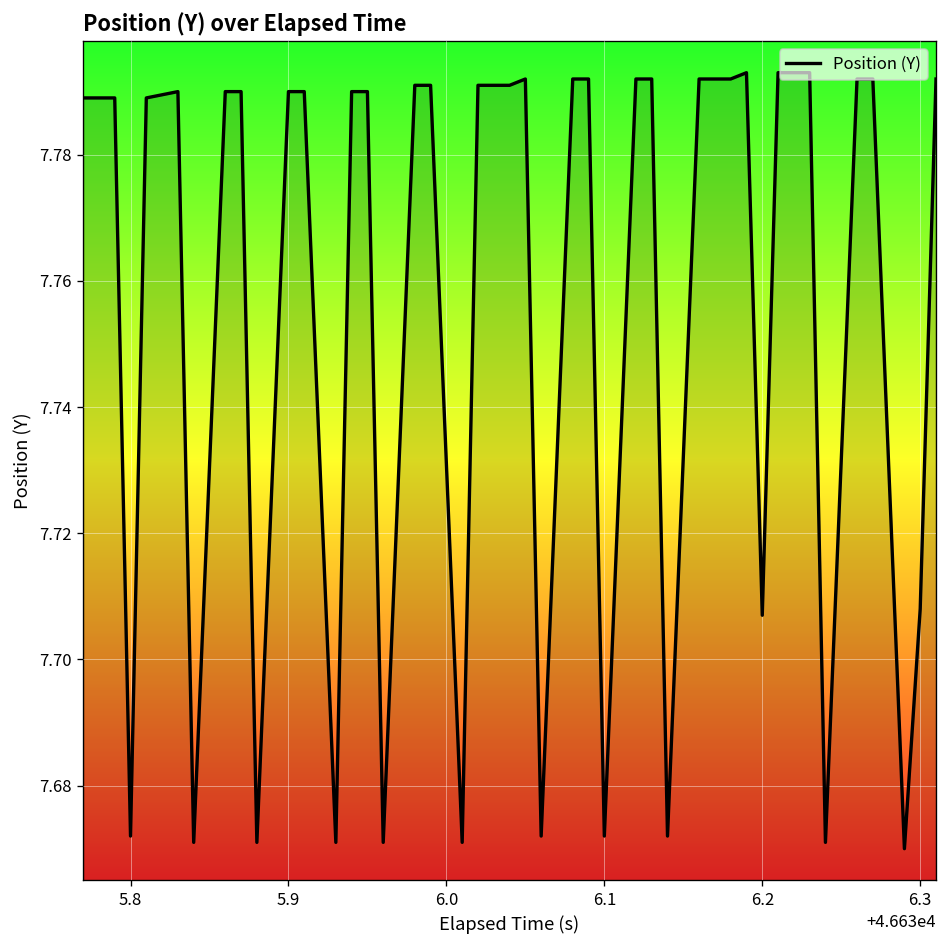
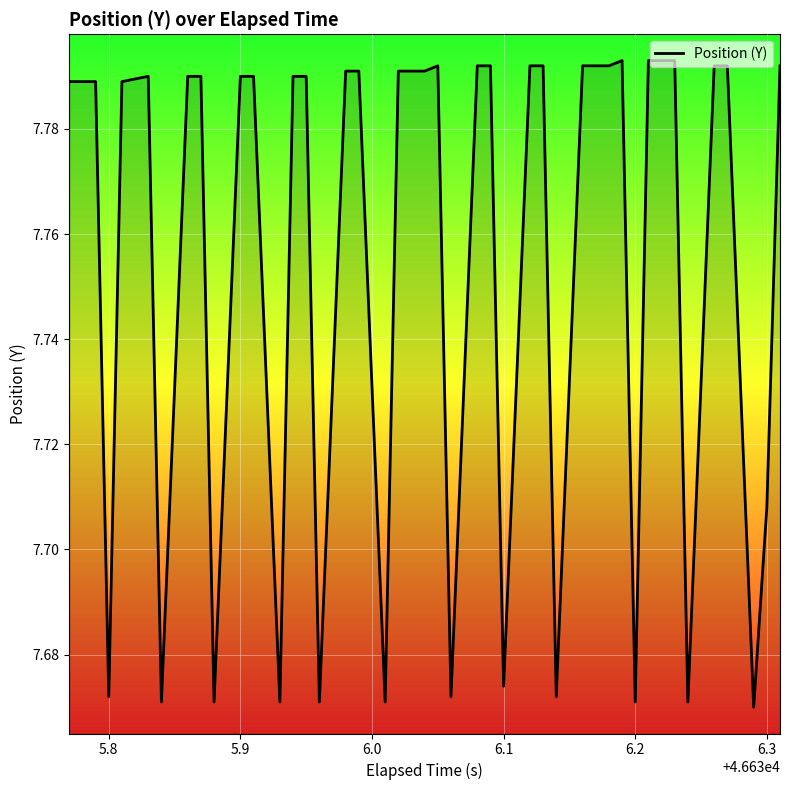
  {
    "5.8": 7.672,
    "5.9": 7.790,
-   "6.1": 7.672,
-   "6.2": 7.707,
+   "6.1": 7.674,
+   "6.2": 7.671,
    "6.3": 7.708
  }
